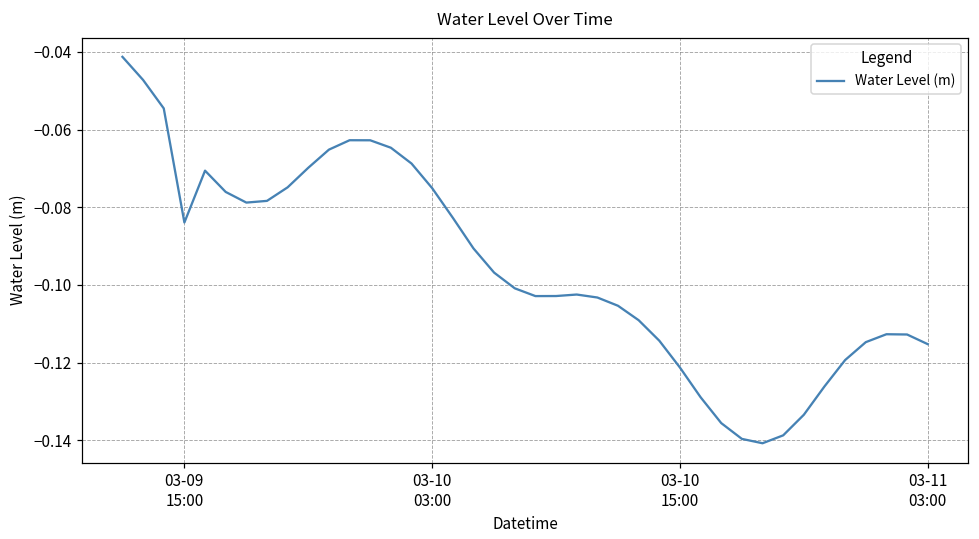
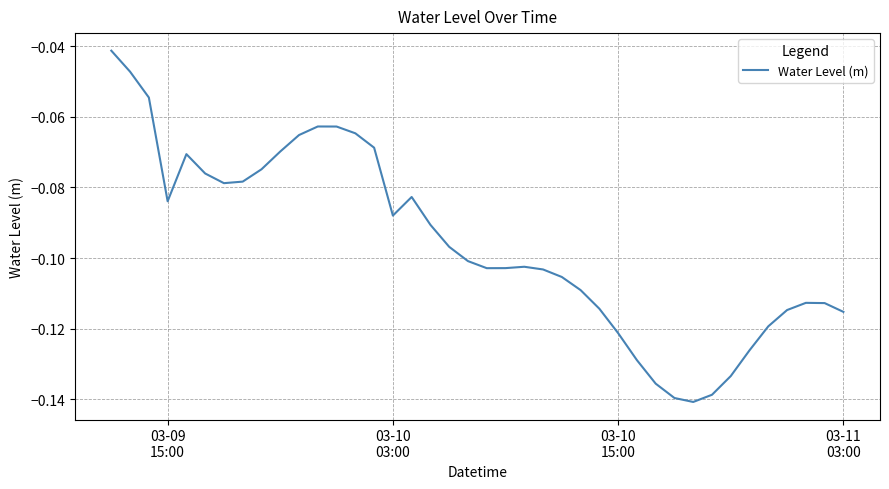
  {
    "03-09 15:00": -0.084,
-   "03-10 03:00": -0.075,
+   "03-10 03:00": -0.088,
    "03-10 15:00": -0.121,
    "03-11 03:00": -0.115
  }
